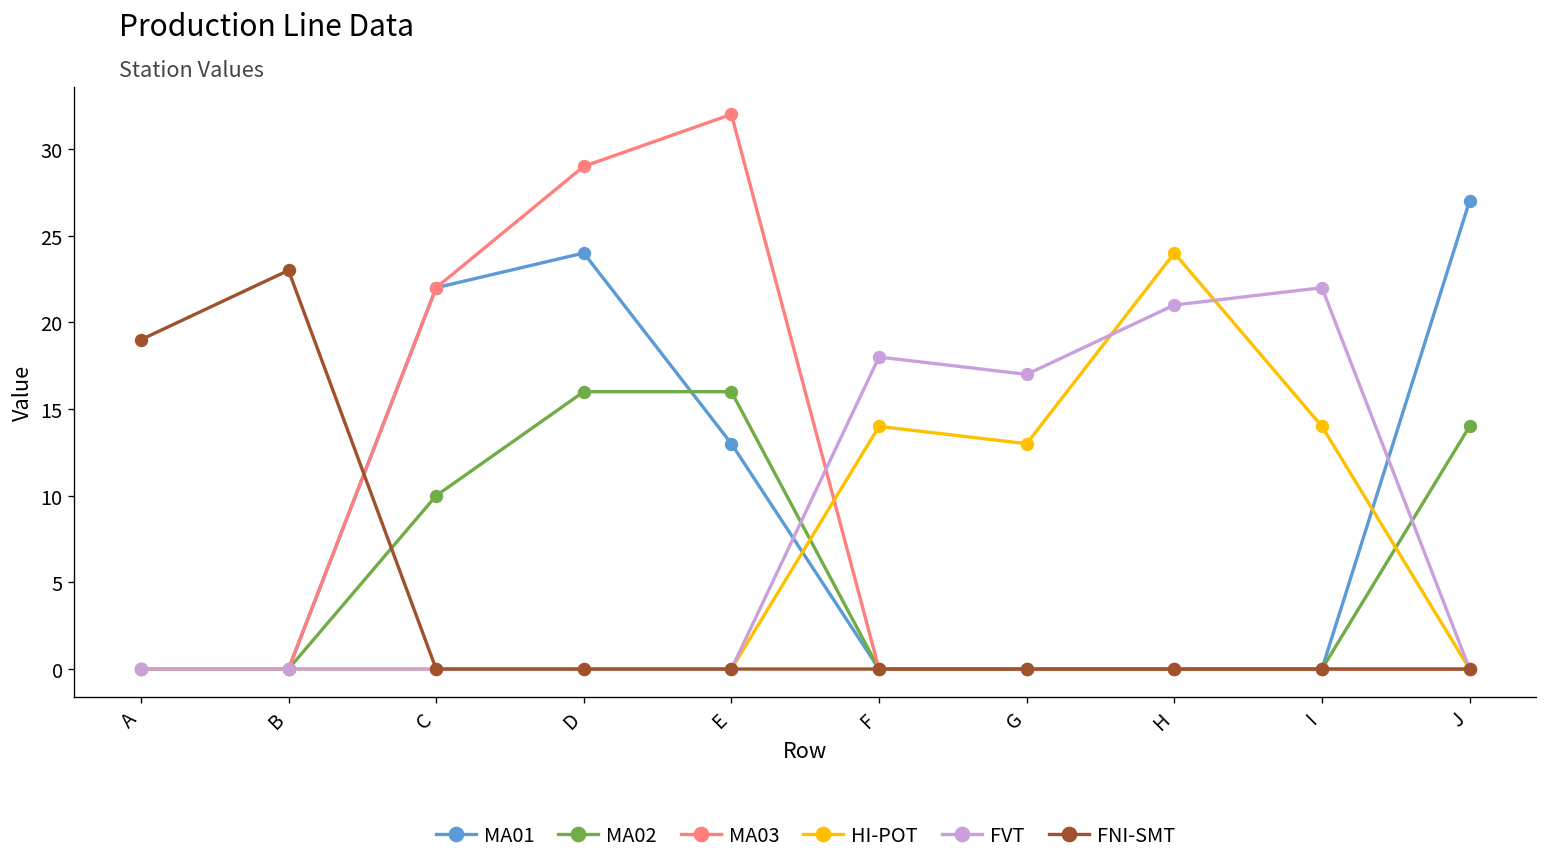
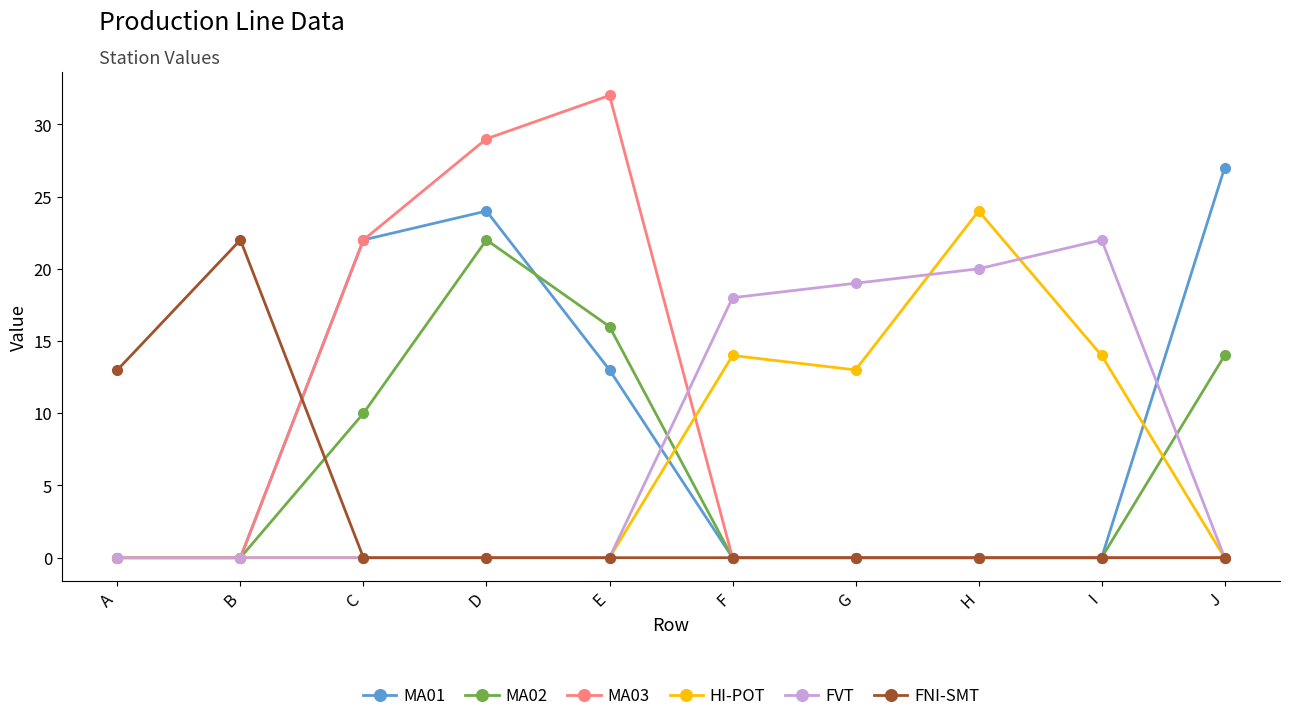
  {
    "MA01": {
      "D": 24,
      "E": 13,
      "J": 27
    },
    "MA02": {
      "C": 10,
-     "D": 16,
+     "D": 22,
      "E": 16,
      "J": 14
    },
    "MA03": {
      "D": 29,
      "E": 32
    },
    "HI-POT": {
      "F": 14,
      "G": 13,
      "H": 24,
      "I": 14
    },
    "FVT": {
      "F": 18,
-     "G": 17,
-     "H": 21,
+     "G": 19,
+     "H": 20,
      "I": 22
    },
    "FNI-SMT": {
-     "A": 19,
-     "B": 23
+     "A": 13,
+     "B": 22
    }
  }
